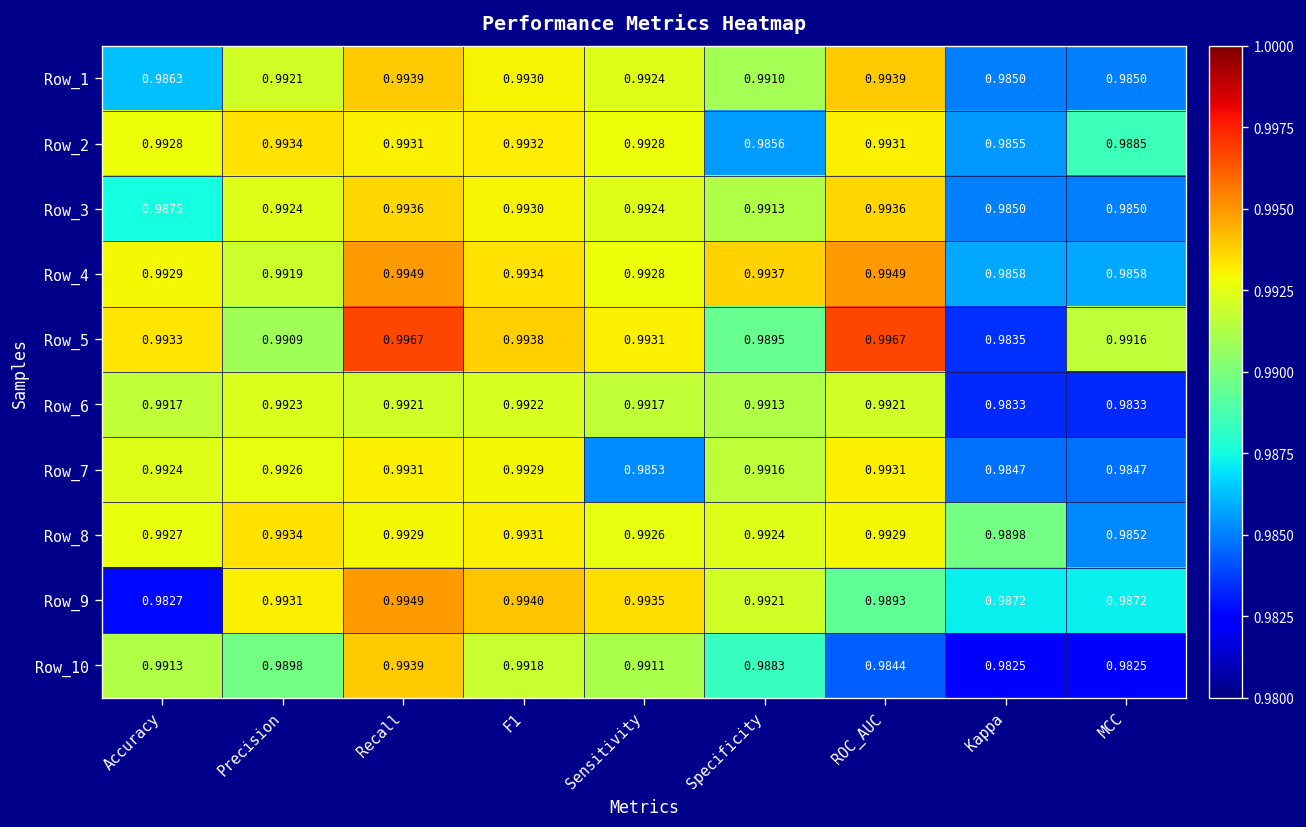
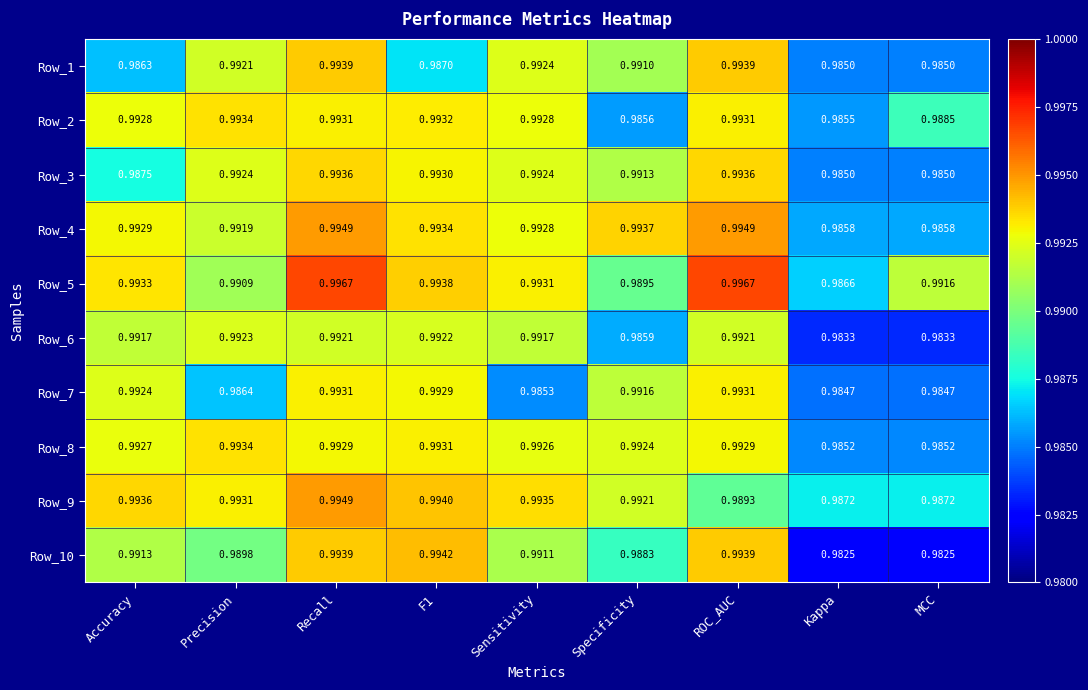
  {
    "Row_1": {
      "Accuracy": 0.9863,
      "Precision": 0.9921,
      "Recall": 0.9939,
-     "F1": 0.9930,
+     "F1": 0.9870,
      "Sensitivity": 0.9924,
      "Specificity": 0.9910,
      "ROC_AUC": 0.9939,
      "Kappa": 0.9850,
      "MCC": 0.9850
    },
    "Row_2": {
      "Accuracy": 0.9928,
      "Precision": 0.9934,
      "Recall": 0.9931,
      "F1": 0.9932,
      "Sensitivity": 0.9928,
      "Specificity": 0.9856,
      "ROC_AUC": 0.9931,
      "Kappa": 0.9855,
      "MCC": 0.9885
    },
    "Row_3": {
      "Accuracy": 0.9875,
      "Precision": 0.9924,
      "Recall": 0.9936,
      "F1": 0.9930,
      "Sensitivity": 0.9924,
      "Specificity": 0.9913,
      "ROC_AUC": 0.9936,
      "Kappa": 0.9850,
      "MCC": 0.9850
    },
    "Row_4": {
      "Accuracy": 0.9929,
      "Precision": 0.9919,
      "Recall": 0.9949,
      "F1": 0.9934,
      "Sensitivity": 0.9928,
      "Specificity": 0.9937,
      "ROC_AUC": 0.9949,
      "Kappa": 0.9858,
      "MCC": 0.9858
    },
    "Row_5": {
      "Accuracy": 0.9933,
      "Precision": 0.9909,
      "Recall": 0.9967,
      "F1": 0.9938,
      "Sensitivity": 0.9931,
      "Specificity": 0.9895,
      "ROC_AUC": 0.9967,
-     "Kappa": 0.9835,
+     "Kappa": 0.9866,
      "MCC": 0.9916
    },
    "Row_6": {
      "Accuracy": 0.9917,
      "Precision": 0.9923,
      "Recall": 0.9921,
      "F1": 0.9922,
      "Sensitivity": 0.9917,
-     "Specificity": 0.9913,
+     "Specificity": 0.9859,
      "ROC_AUC": 0.9921,
      "Kappa": 0.9833,
      "MCC": 0.9833
    },
    "Row_7": {
      "Accuracy": 0.9924,
-     "Precision": 0.9926,
+     "Precision": 0.9864,
      "Recall": 0.9931,
      "F1": 0.9929,
      "Sensitivity": 0.9853,
      "Specificity": 0.9916,
      "ROC_AUC": 0.9931,
      "Kappa": 0.9847,
      "MCC": 0.9847
    },
    "Row_8": {
      "Accuracy": 0.9927,
      "Precision": 0.9934,
      "Recall": 0.9929,
      "F1": 0.9931,
      "Sensitivity": 0.9926,
      "Specificity": 0.9924,
      "ROC_AUC": 0.9929,
-     "Kappa": 0.9898,
+     "Kappa": 0.9852,
      "MCC": 0.9852
    },
    "Row_9": {
-     "Accuracy": 0.9827,
+     "Accuracy": 0.9936,
      "Precision": 0.9931,
      "Recall": 0.9949,
      "F1": 0.9940,
      "Sensitivity": 0.9935,
      "Specificity": 0.9921,
      "ROC_AUC": 0.9893,
      "Kappa": 0.9872,
      "MCC": 0.9872
    },
    "Row_10": {
      "Accuracy": 0.9913,
      "Precision": 0.9898,
      "Recall": 0.9939,
-     "F1": 0.9918,
+     "F1": 0.9942,
      "Sensitivity": 0.9911,
      "Specificity": 0.9883,
-     "ROC_AUC": 0.9844,
+     "ROC_AUC": 0.9939,
      "Kappa": 0.9825,
      "MCC": 0.9825
    }
  }
